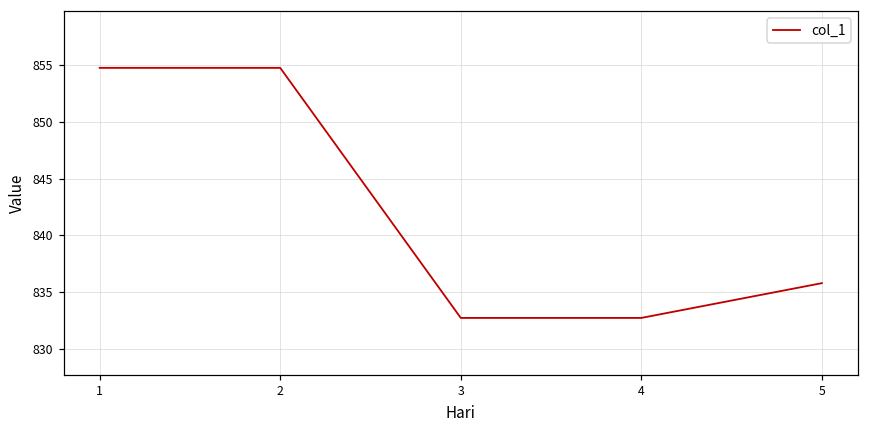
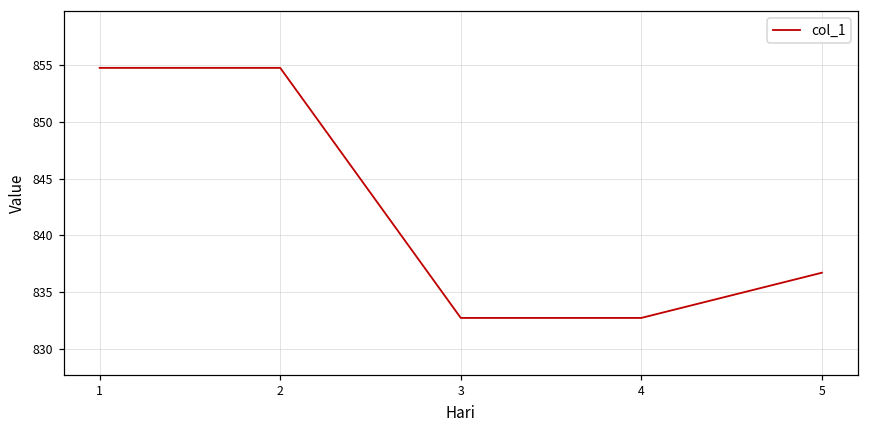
  {
    "1": 854.7,
    "2": 854.7,
    "3": 832.8,
    "4": 832.8,
-   "5": 835.8
+   "5": 836.7
  }
